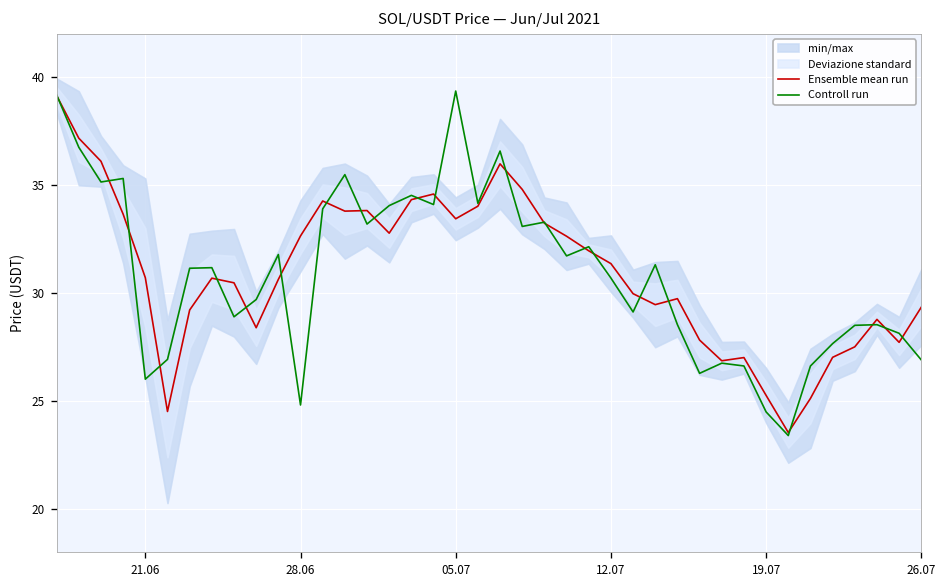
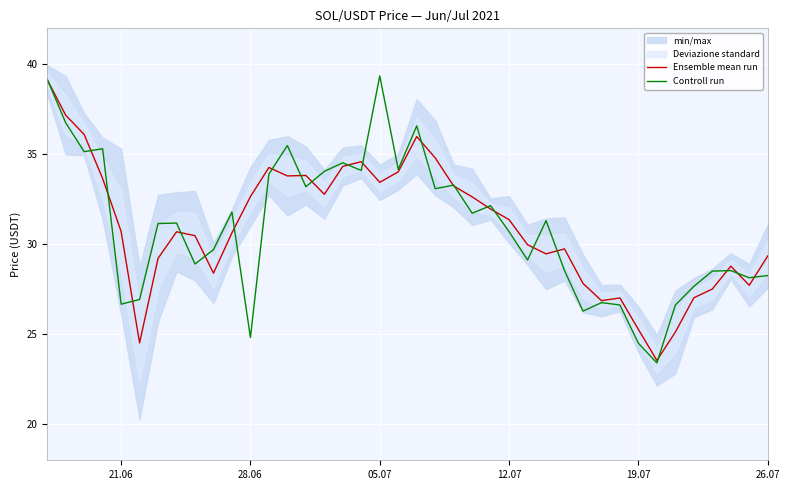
  {
    "Ensemble mean run": {
      "21.06": 30.7,
      "28.06": 32.7,
      "05.07": 33.4,
      "12.07": 31.4,
      "19.07": 25.3,
      "26.07": 29.4
    },
    "Controll run": {
-     "21.06": 26.0,
+     "21.06": 26.7,
      "28.06": 24.8,
      "05.07": 39.4,
      "12.07": 30.7,
      "19.07": 24.5,
-     "26.07": 26.9
+     "26.07": 28.3
    }
  }
